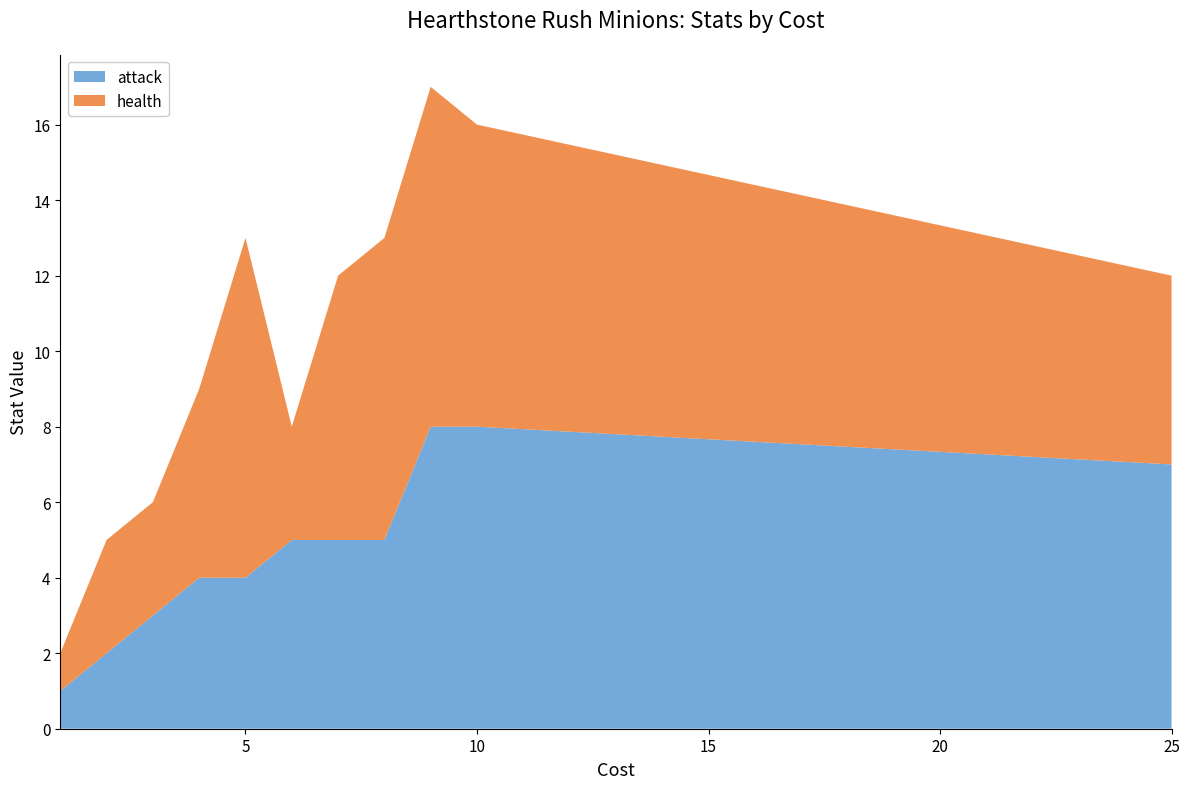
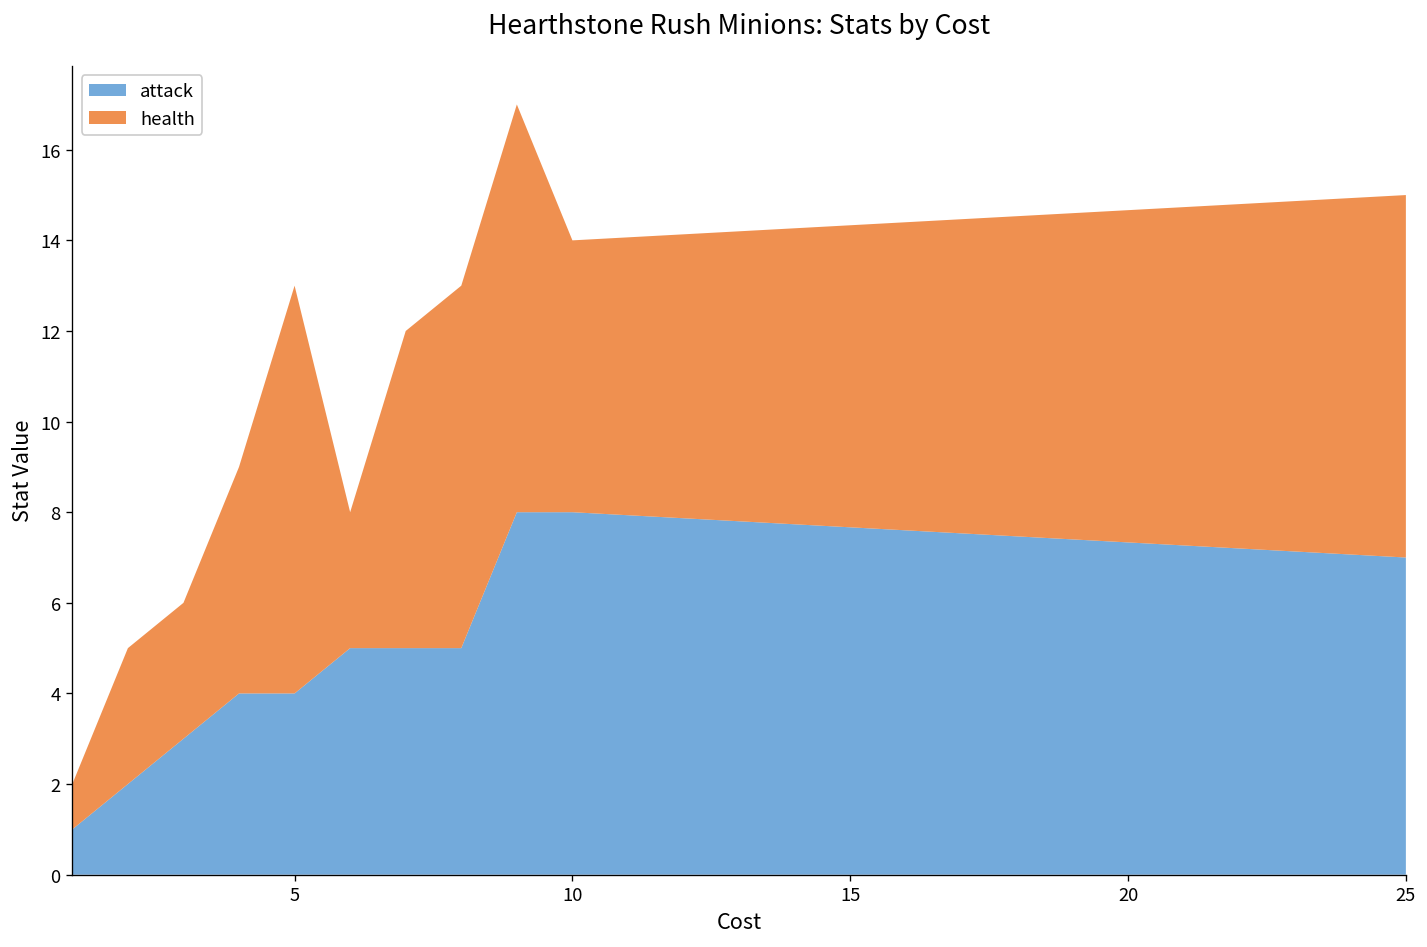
  {
    "attack": {
      "5": 4,
      "10": 8,
      "25": 7
    },
    "health": {
      "5": 9,
-     "10": 8,
-     "25": 5
+     "10": 6,
+     "25": 8
    }
  }
